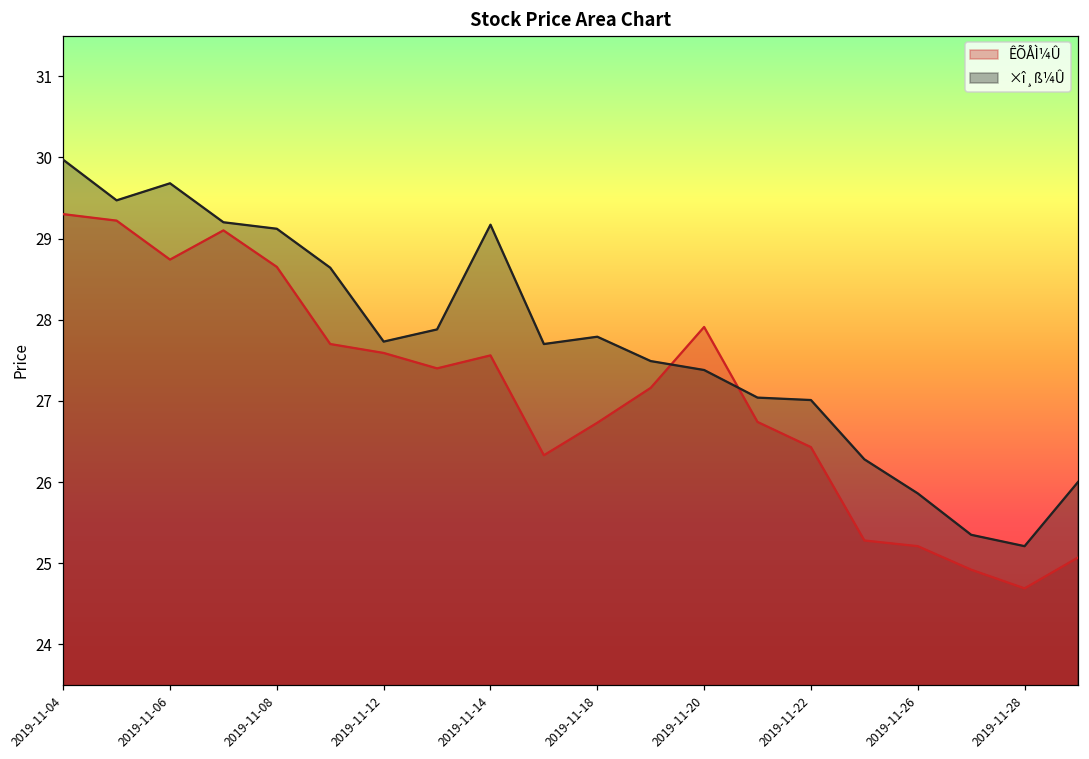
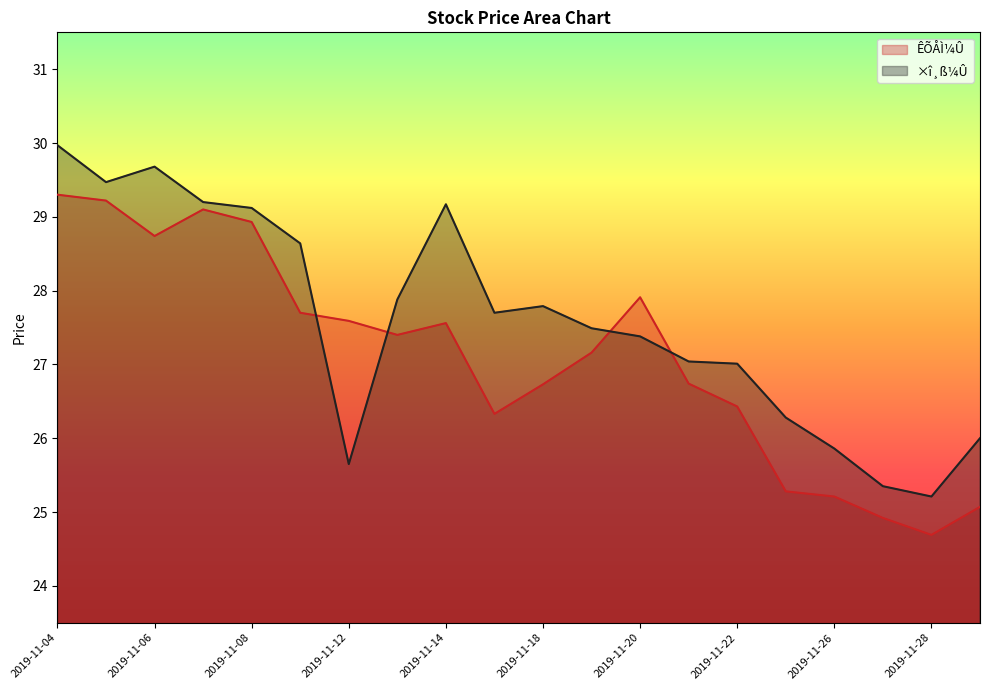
  {
    "ÊÕÅÌ¼Û": {
      "2019-11-04": 29.3,
      "2019-11-06": 28.7,
-     "2019-11-08": 28.7,
+     "2019-11-08": 28.9,
      "2019-11-12": 27.6,
      "2019-11-14": 27.6,
      "2019-11-18": 26.7,
      "2019-11-20": 27.9,
      "2019-11-22": 26.4,
      "2019-11-26": 25.2,
      "2019-11-28": 24.7
    },
    "×î¸ß¼Û": {
      "2019-11-04": 30.0,
      "2019-11-06": 29.7,
      "2019-11-08": 29.1,
-     "2019-11-12": 27.7,
+     "2019-11-12": 25.7,
      "2019-11-14": 29.2,
      "2019-11-18": 27.8,
      "2019-11-20": 27.4,
      "2019-11-22": 27.0,
      "2019-11-26": 25.9,
      "2019-11-28": 25.2
    }
  }
